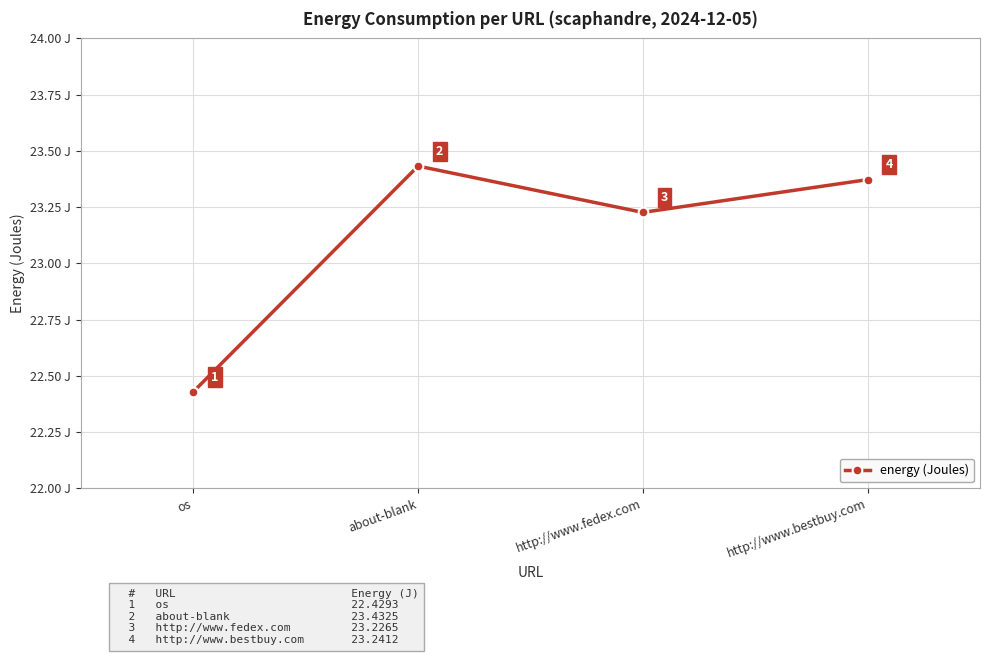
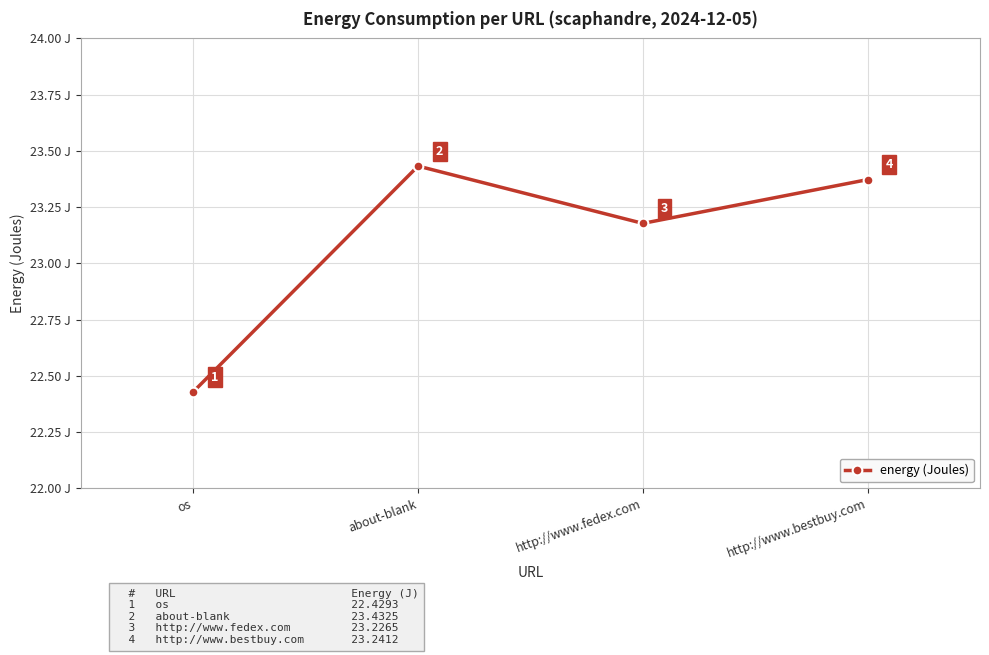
  {
-   "http://www.fedex.com": "23.23 J"
+   "http://www.fedex.com": "23.18 J"
  }
